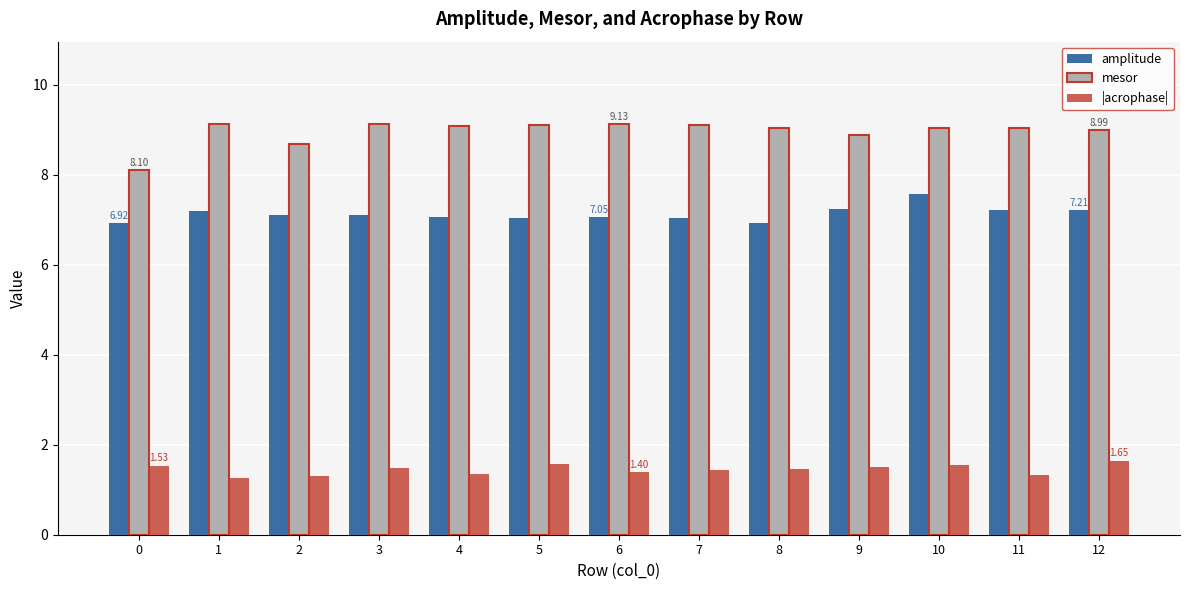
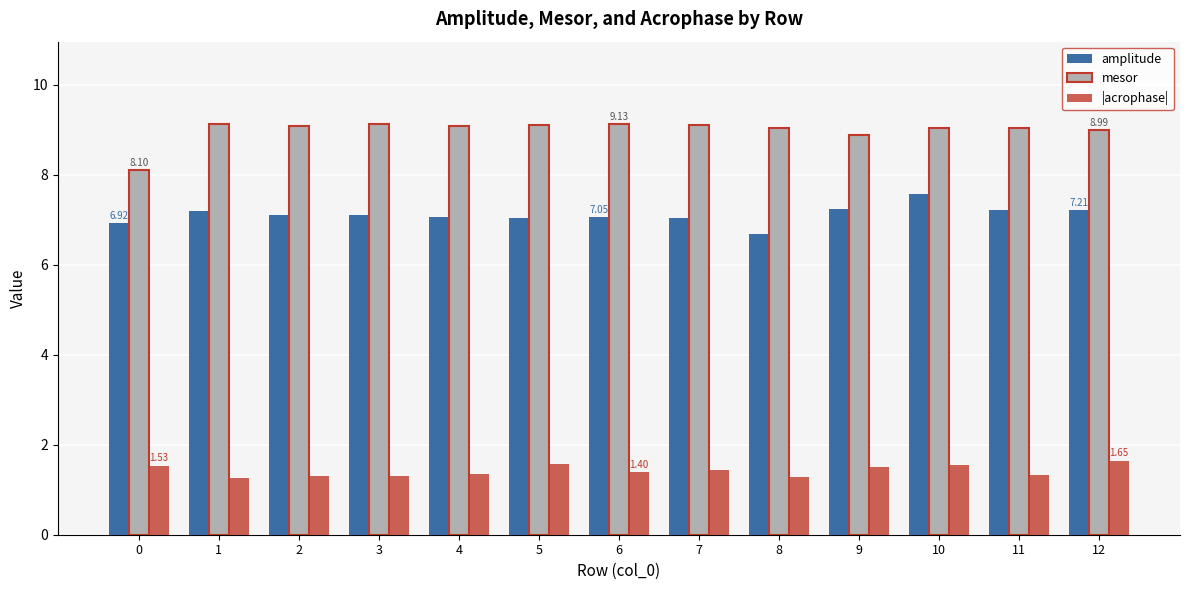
  {
    "amplitude": {
      "1": 7.2,
      "2": 7.1,
      "3": 7.1,
      "4": 7.1,
      "5": 7.0,
      "7": 7.0,
-     "8": 6.9,
+     "8": 6.7,
      "9": 7.2,
      "10": 7.6,
      "11": 7.2
    },
    "mesor": {
      "1": 9.1,
-     "2": 8.7,
+     "2": 9.1,
      "3": 9.1,
      "4": 9.1,
      "5": 9.1,
      "7": 9.1,
      "8": 9.0,
      "9": 8.9,
      "10": 9.0,
      "11": 9.0
    },
    "|acrophase|": {
      "1": 1.3,
      "2": 1.3,
-     "3": 1.5,
+     "3": 1.3,
      "4": 1.3,
      "5": 1.6,
      "7": 1.4,
-     "8": 1.5,
+     "8": 1.3,
      "9": 1.5,
      "10": 1.6,
      "11": 1.3
    }
  }
